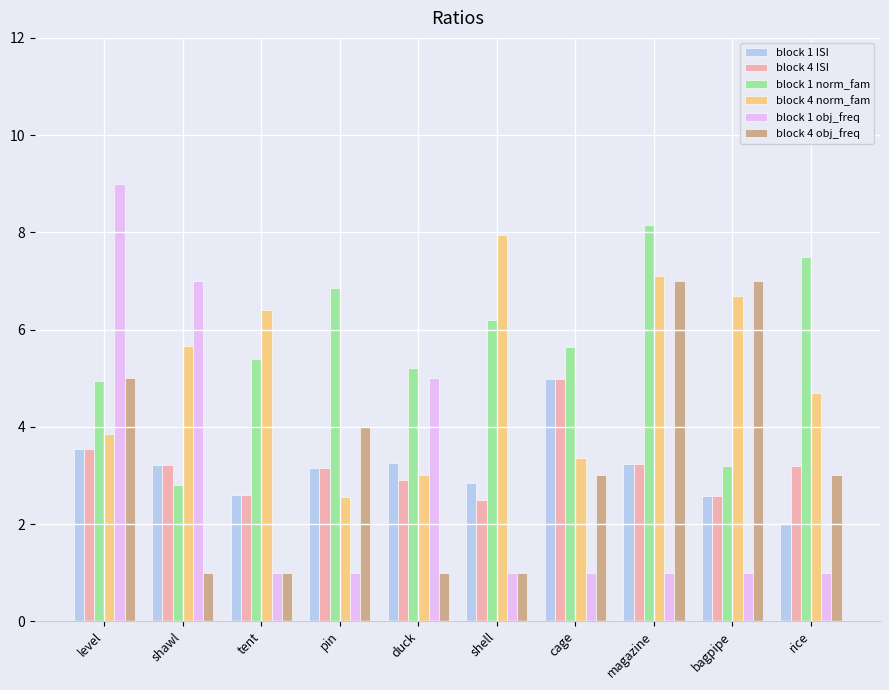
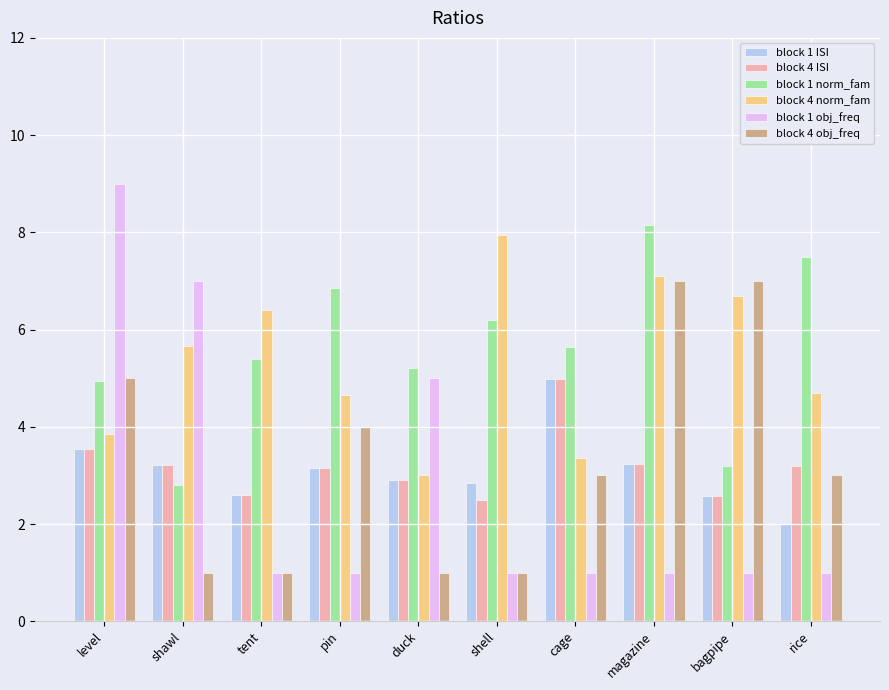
  {
    "block 1 ISI": {
      "level": 3.5,
      "shawl": 3.2,
      "tent": 2.6,
      "pin": 3.2,
-     "duck": 3.3,
+     "duck": 2.9,
      "shell": 2.8,
      "cage": 5.0,
      "magazine": 3.2,
      "bagpipe": 2.6,
      "rice": 2.0
    },
    "block 4 ISI": {
      "level": 3.5,
      "shawl": 3.2,
      "tent": 2.6,
      "pin": 3.2,
      "duck": 2.9,
      "shell": 2.5,
      "cage": 5.0,
      "magazine": 3.2,
      "bagpipe": 2.6,
      "rice": 3.2
    },
    "block 1 norm_fam": {
      "level": 5.0,
      "shawl": 2.8,
      "tent": 5.4,
      "pin": 6.9,
      "duck": 5.2,
      "shell": 6.2,
      "cage": 5.7,
      "magazine": 8.2,
      "bagpipe": 3.2,
      "rice": 7.5
    },
    "block 4 norm_fam": {
      "level": 3.9,
      "shawl": 5.7,
      "tent": 6.4,
-     "pin": 2.6,
+     "pin": 4.7,
      "duck": 3.0,
      "shell": 8.0,
      "cage": 3.4,
      "magazine": 7.1,
      "bagpipe": 6.7,
      "rice": 4.7
    },
    "block 1 obj_freq": {
      "level": 9.0,
      "shawl": 7.0,
      "tent": 1.0,
      "pin": 1.0,
      "duck": 5.0,
      "shell": 1.0,
      "cage": 1.0,
      "magazine": 1.0,
      "bagpipe": 1.0,
      "rice": 1.0
    },
    "block 4 obj_freq": {
      "level": 5.0,
      "shawl": 1.0,
      "tent": 1.0,
      "pin": 4.0,
      "duck": 1.0,
      "shell": 1.0,
      "cage": 3.0,
      "magazine": 7.0,
      "bagpipe": 7.0,
      "rice": 3.0
    }
  }
